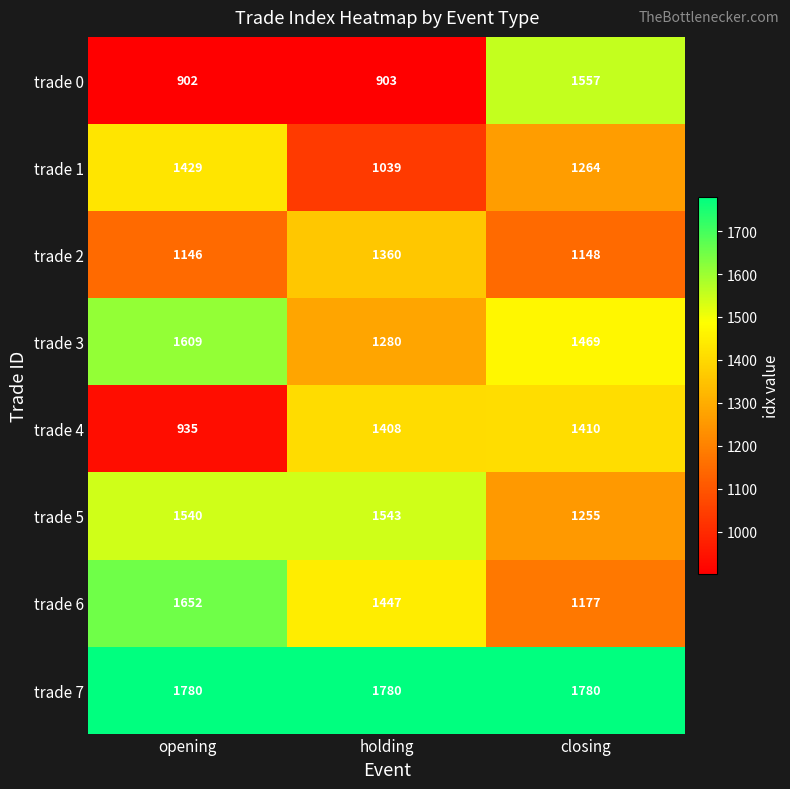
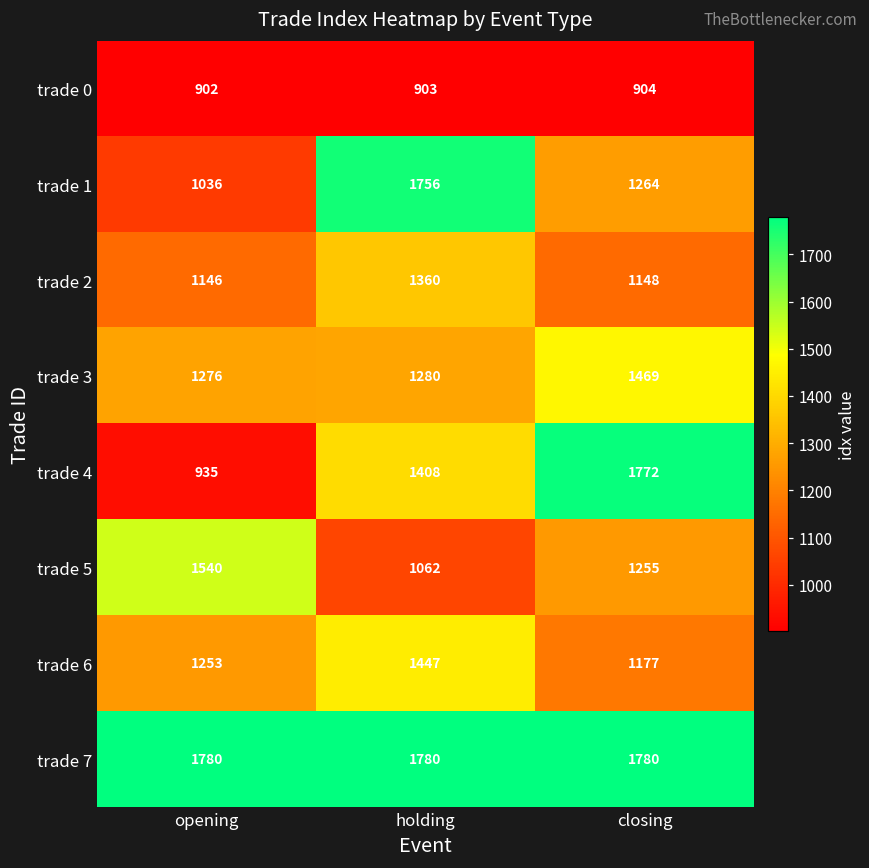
  {
    "trade 0": {
      "opening": 902,
      "holding": 903,
-     "closing": 1557
+     "closing": 904
    },
    "trade 1": {
-     "opening": 1429,
-     "holding": 1039,
+     "opening": 1036,
+     "holding": 1756,
      "closing": 1264
    },
    "trade 2": {
      "opening": 1146,
      "holding": 1360,
      "closing": 1148
    },
    "trade 3": {
-     "opening": 1609,
+     "opening": 1276,
      "holding": 1280,
      "closing": 1469
    },
    "trade 4": {
      "opening": 935,
      "holding": 1408,
-     "closing": 1410
+     "closing": 1772
    },
    "trade 5": {
      "opening": 1540,
-     "holding": 1543,
+     "holding": 1062,
      "closing": 1255
    },
    "trade 6": {
-     "opening": 1652,
+     "opening": 1253,
      "holding": 1447,
      "closing": 1177
    },
    "trade 7": {
      "opening": 1780,
      "holding": 1780,
      "closing": 1780
    }
  }
